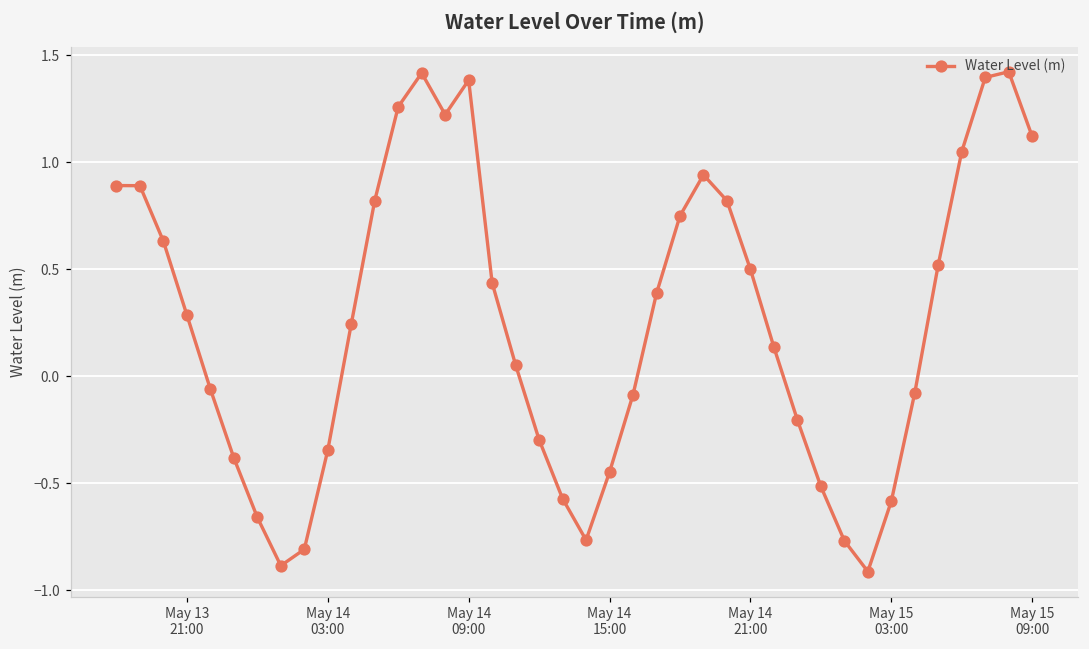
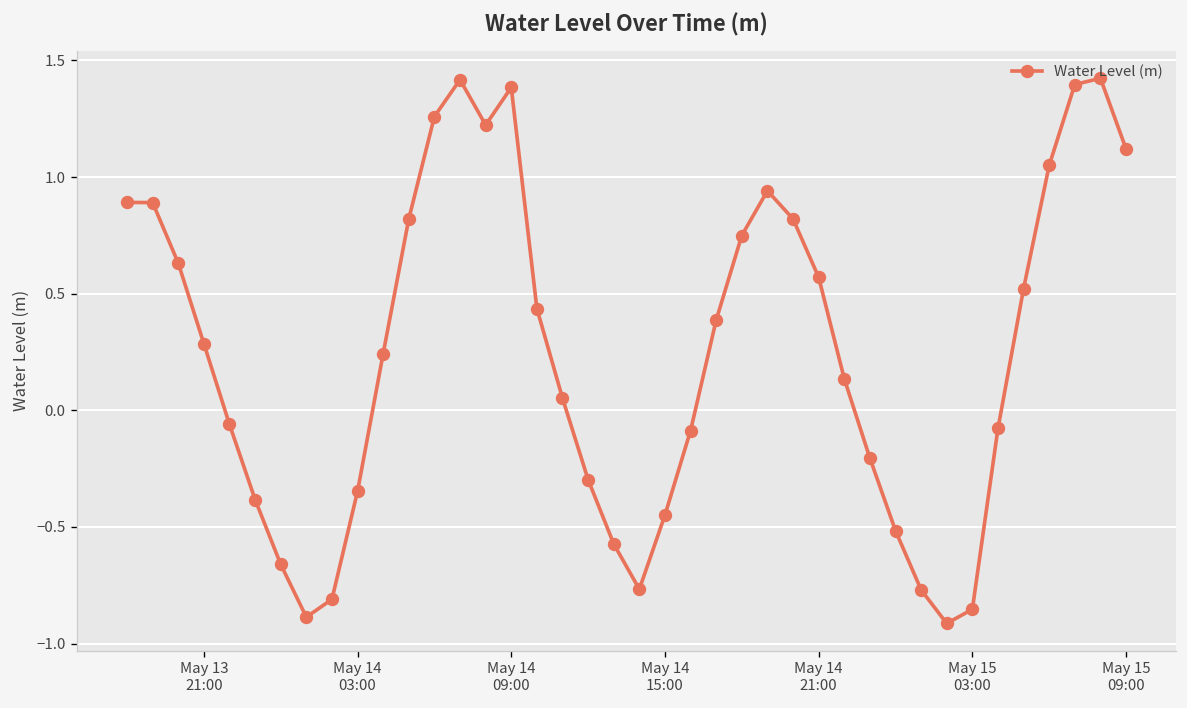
  {
    "May 13 21:00": 0.29,
    "May 14 03:00": -0.35,
    "May 14 09:00": 1.38,
    "May 14 15:00": -0.45,
-   "May 14 21:00": 0.50,
-   "May 15 03:00": -0.58,
+   "May 14 21:00": 0.57,
+   "May 15 03:00": -0.85,
    "May 15 09:00": 1.12
  }
